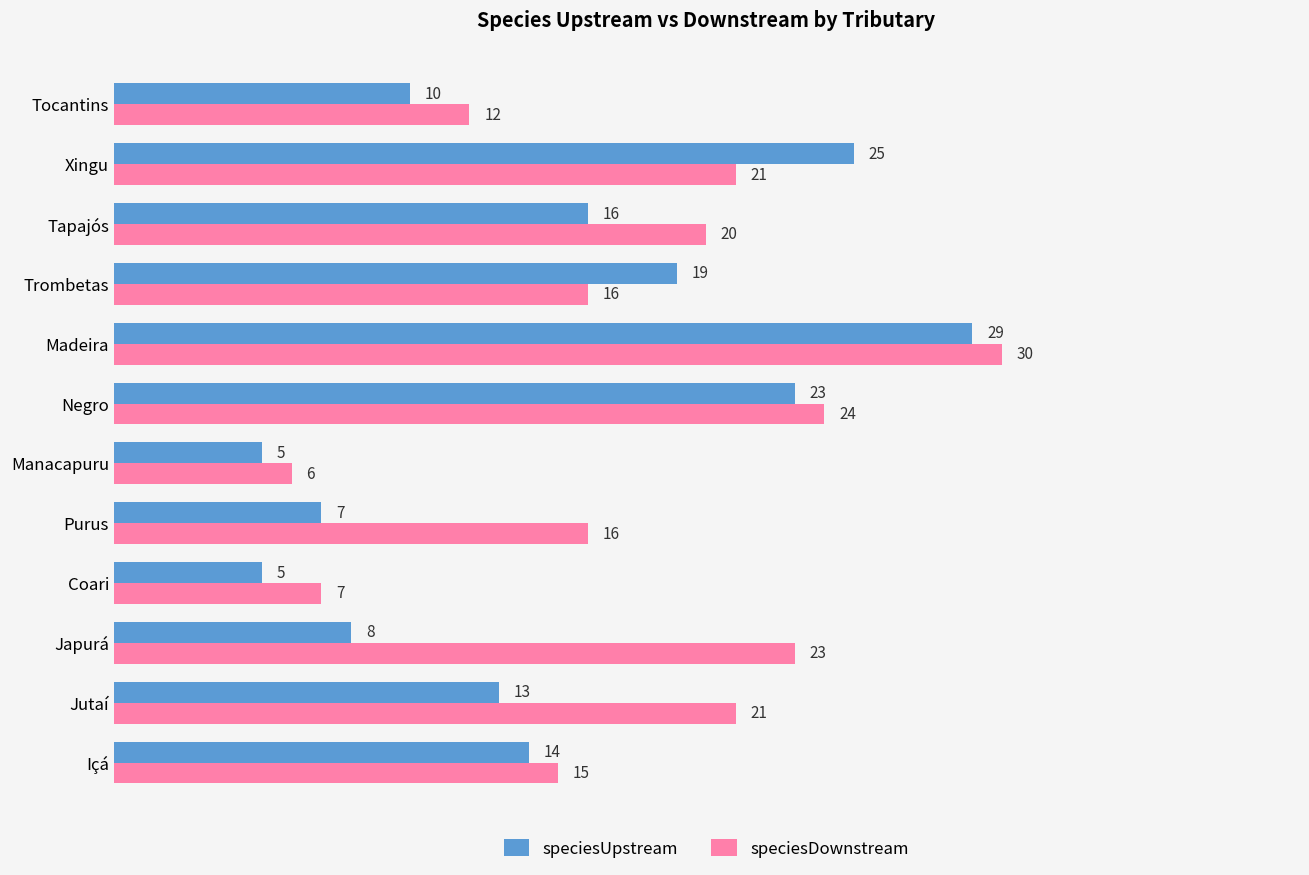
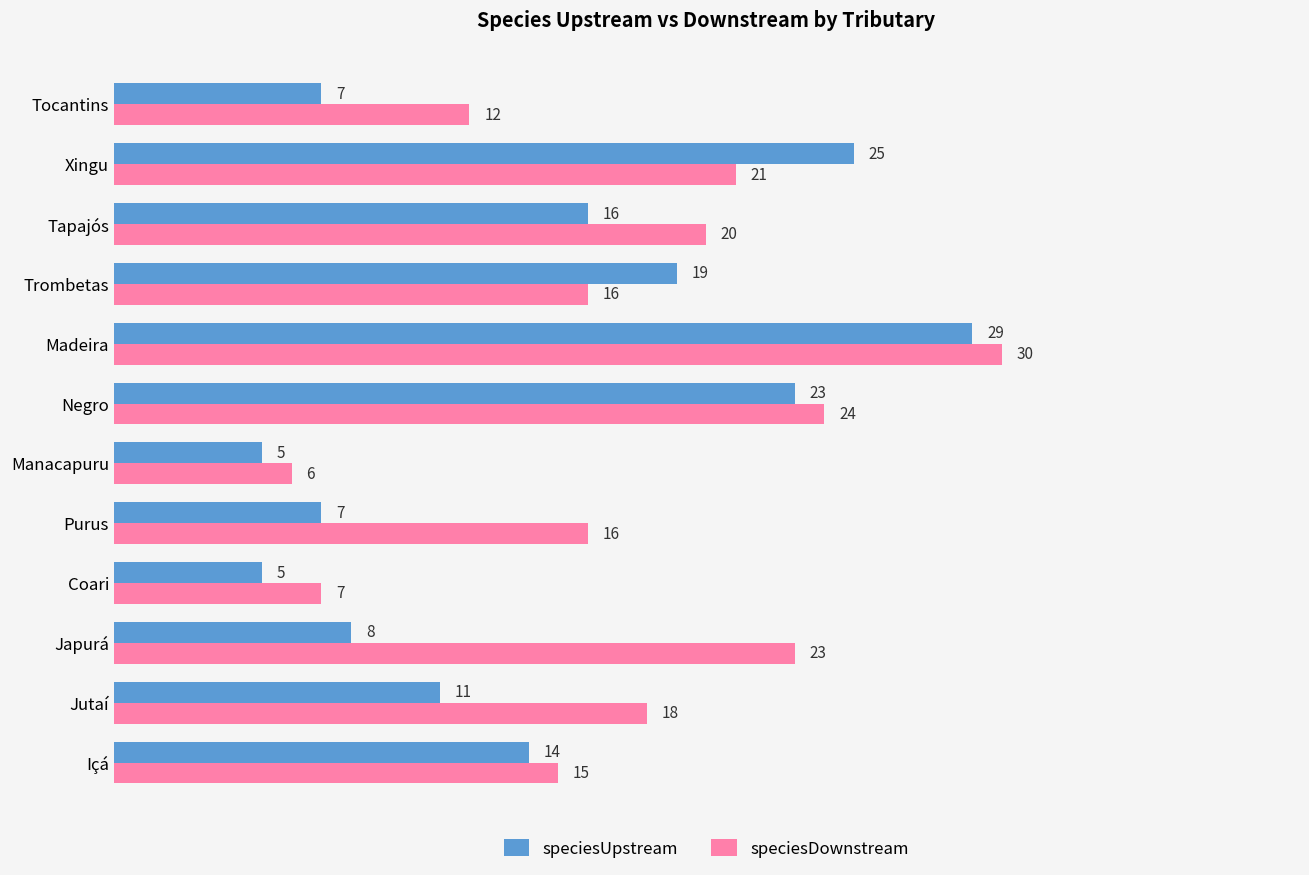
  {
    "speciesUpstream": {
-     "Tocantins": 10,
+     "Tocantins": 7,
      "Xingu": 25,
      "Tapajós": 16,
      "Trombetas": 19,
      "Madeira": 29,
      "Negro": 23,
      "Manacapuru": 5,
      "Purus": 7,
      "Coari": 5,
      "Japurá": 8,
-     "Jutaí": 13,
+     "Jutaí": 11,
      "Içá": 14
    },
    "speciesDownstream": {
      "Tocantins": 12,
      "Xingu": 21,
      "Tapajós": 20,
      "Trombetas": 16,
      "Madeira": 30,
      "Negro": 24,
      "Manacapuru": 6,
      "Purus": 16,
      "Coari": 7,
      "Japurá": 23,
-     "Jutaí": 21,
+     "Jutaí": 18,
      "Içá": 15
    }
  }
